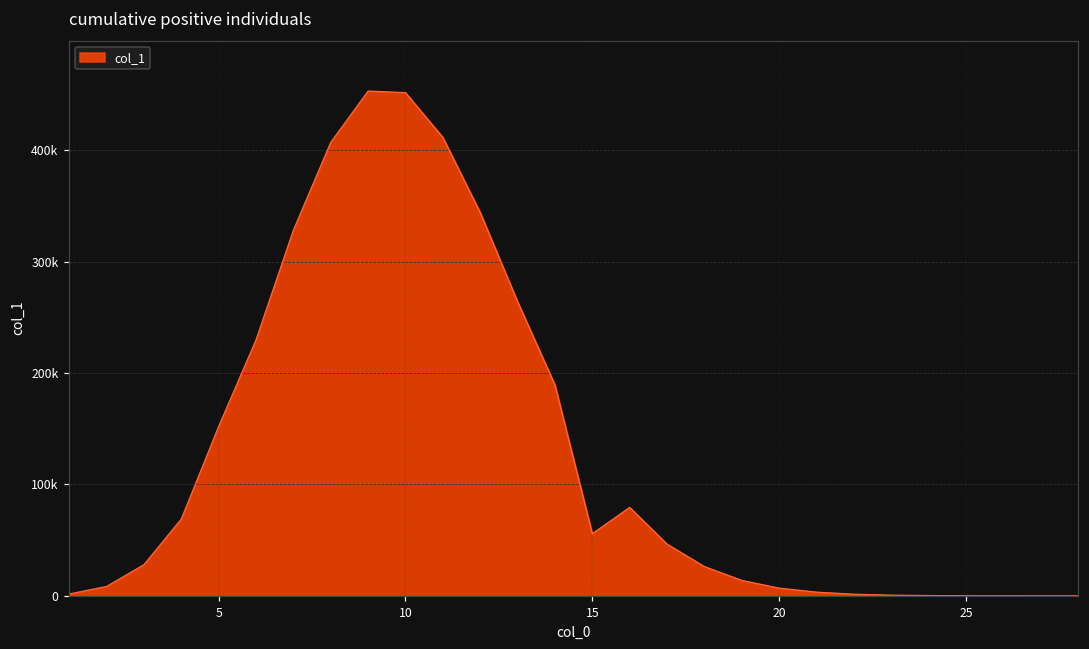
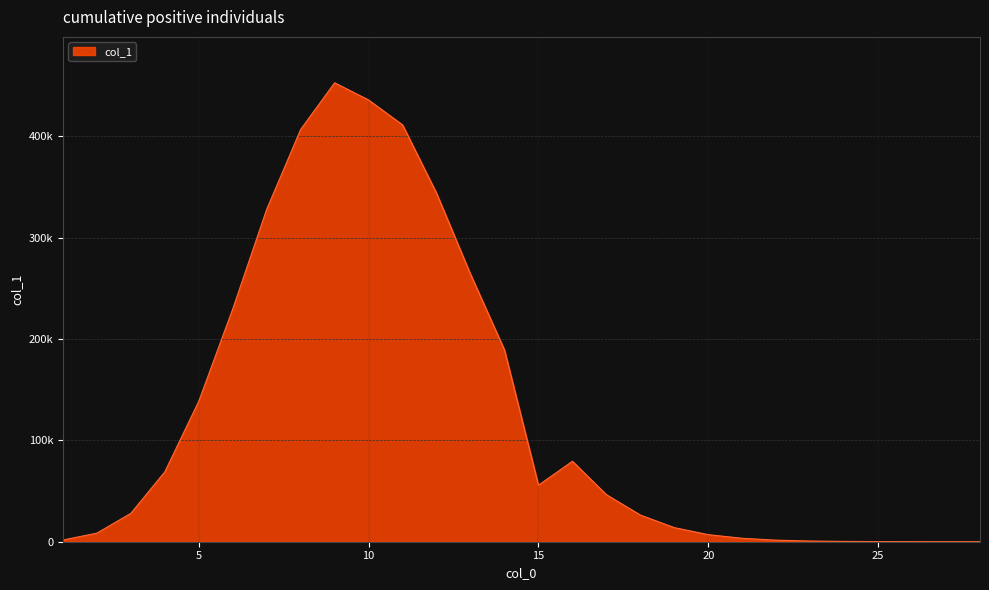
  {
-   "5": 152000,
-   "10": 451000,
+   "5": 139000,
+   "10": 436000,
    "15": 56000,
    "20": 7000,
    "25": 0
  }
